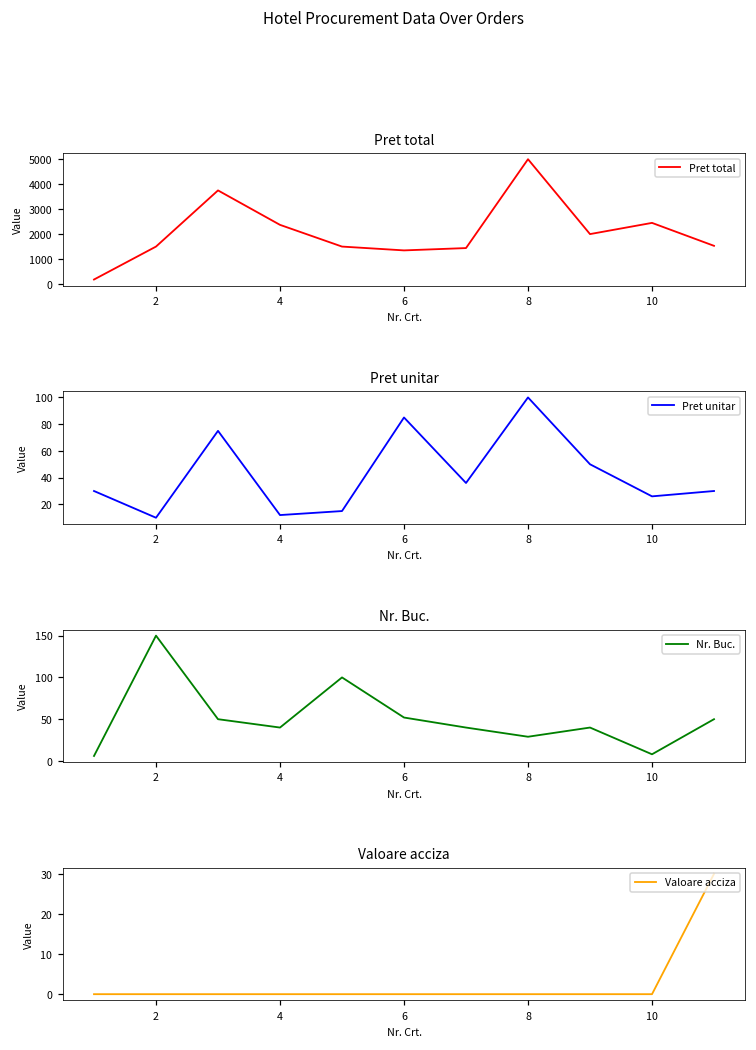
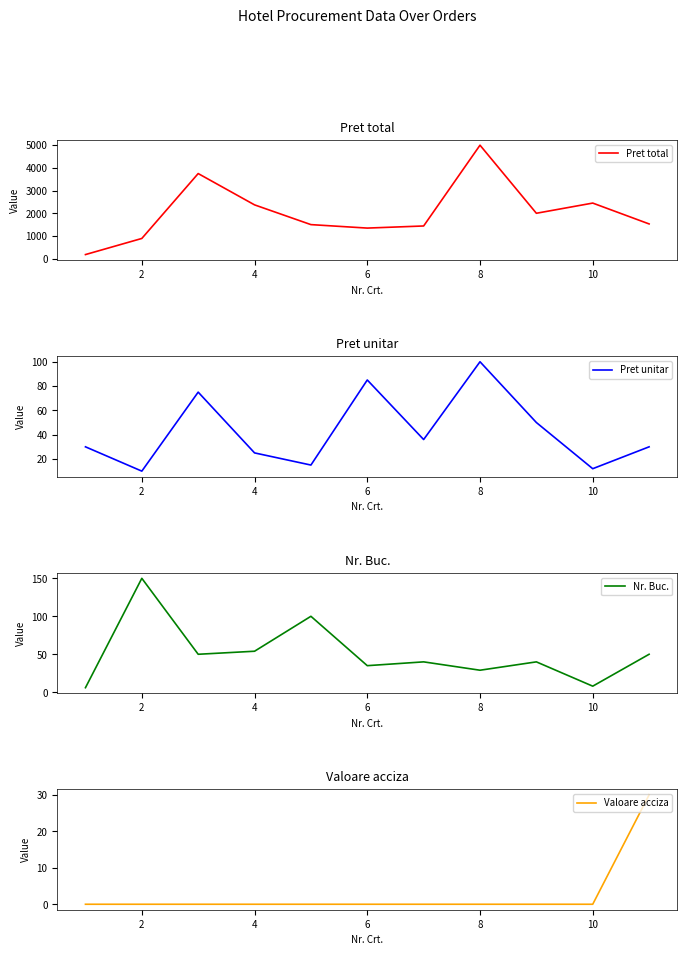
  {
    "Pret total": {
-     "2": 1500,
+     "2": 900,
      "4": 2400,
      "6": 1300,
      "8": 5000,
      "10": 2400
    },
    "Pret unitar": {
      "2": 10,
-     "4": 12,
+     "4": 25,
      "6": 85,
      "8": 100,
-     "10": 26
+     "10": 12
    },
    "Nr. Buc.": {
      "2": 150,
-     "4": 40,
-     "6": 50,
+     "4": 50,
+     "6": 40,
      "8": 30,
      "10": 10
    },
    "Valoare acciza": {
      "2": 0,
      "4": 0,
      "6": 0,
      "8": 0,
      "10": 0
    }
  }
